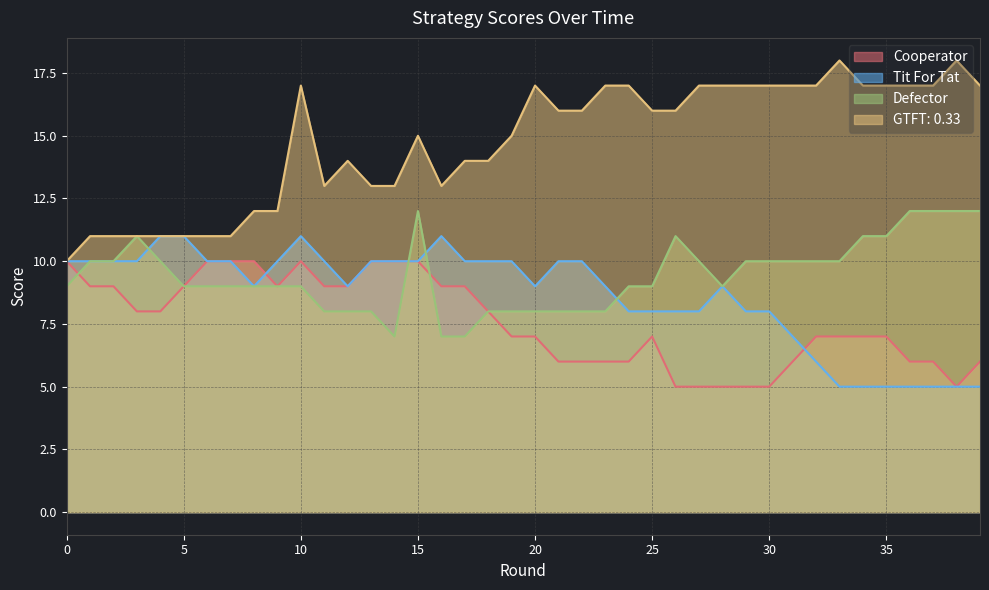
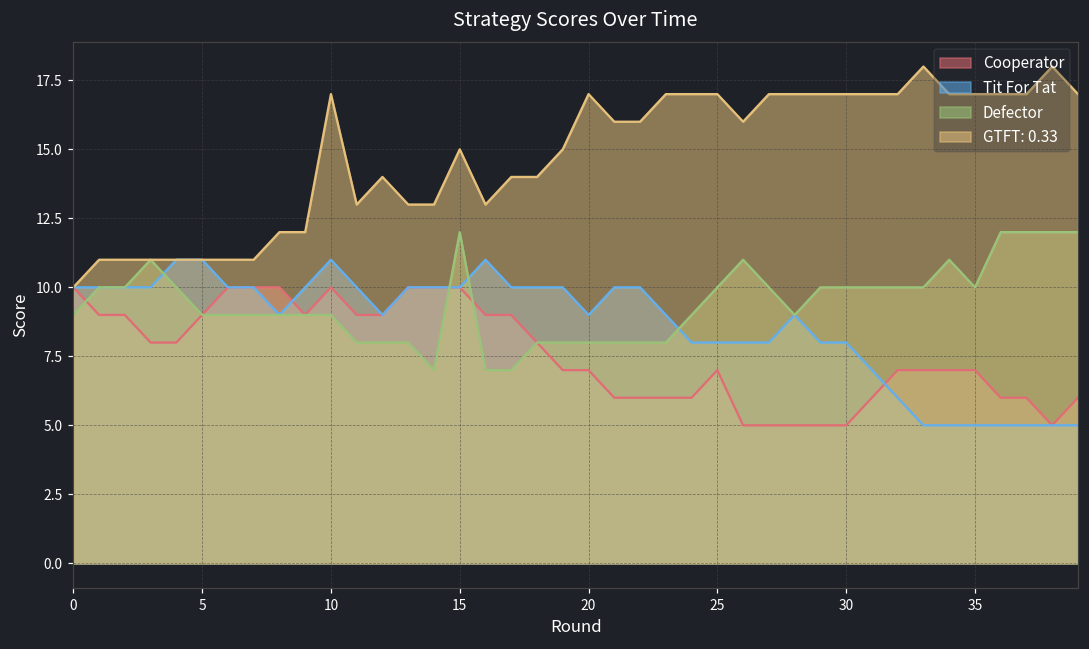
  {
    "Cooperator": {
      "10": 10,
      "20": 7,
      "25": 7,
      "30": 5,
      "35": 7
    },
    "Tit For Tat": {
      "10": 11,
      "20": 9,
      "25": 8,
      "30": 8,
      "35": 5
    },
    "Defector": {
      "0": 9,
      "10": 9,
      "15": 12,
      "20": 8,
-     "25": 9,
+     "25": 10,
      "30": 10,
-     "35": 11
+     "35": 10
    },
    "GTFT: 0.33": {
      "10": 17,
      "15": 15,
      "20": 17,
-     "25": 16,
+     "25": 17,
      "30": 17
    }
  }
